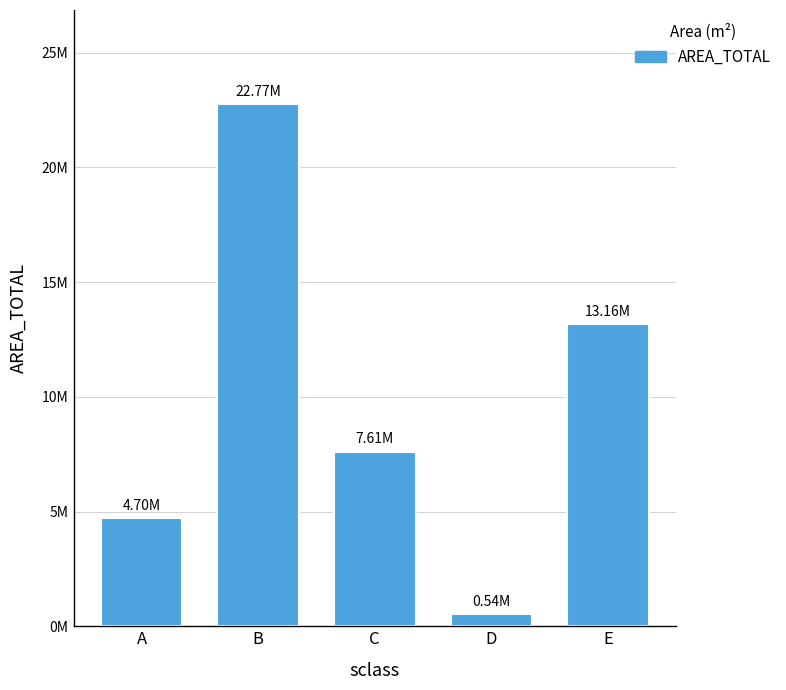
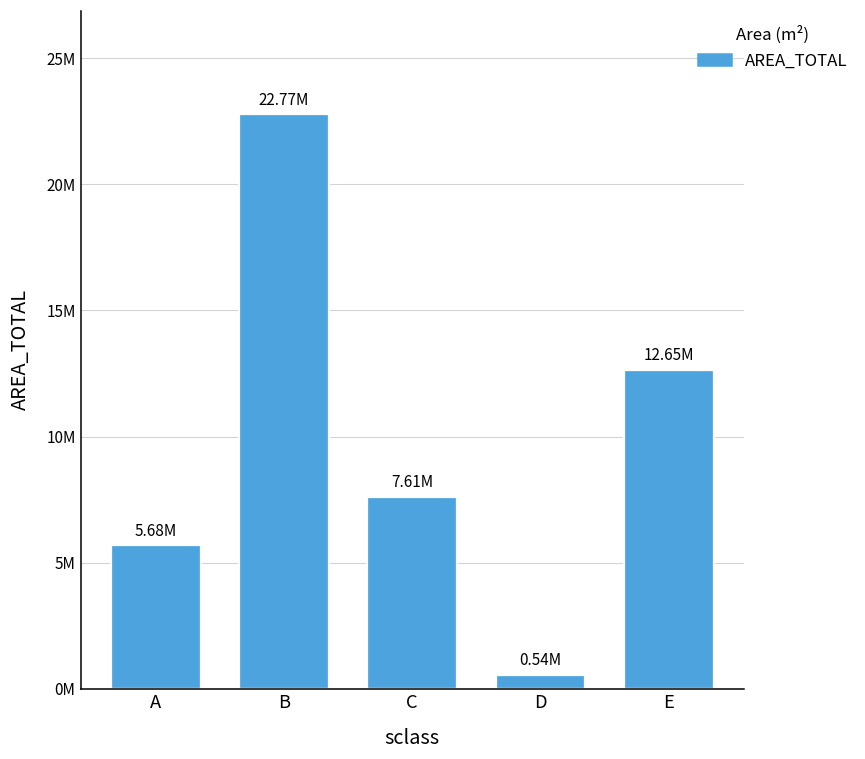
  {
-   "A": "4.70M",
+   "A": "5.68M",
    "B": "22.77M",
    "C": "7.61M",
    "D": "0.54M",
-   "E": "13.16M"
+   "E": "12.65M"
  }
